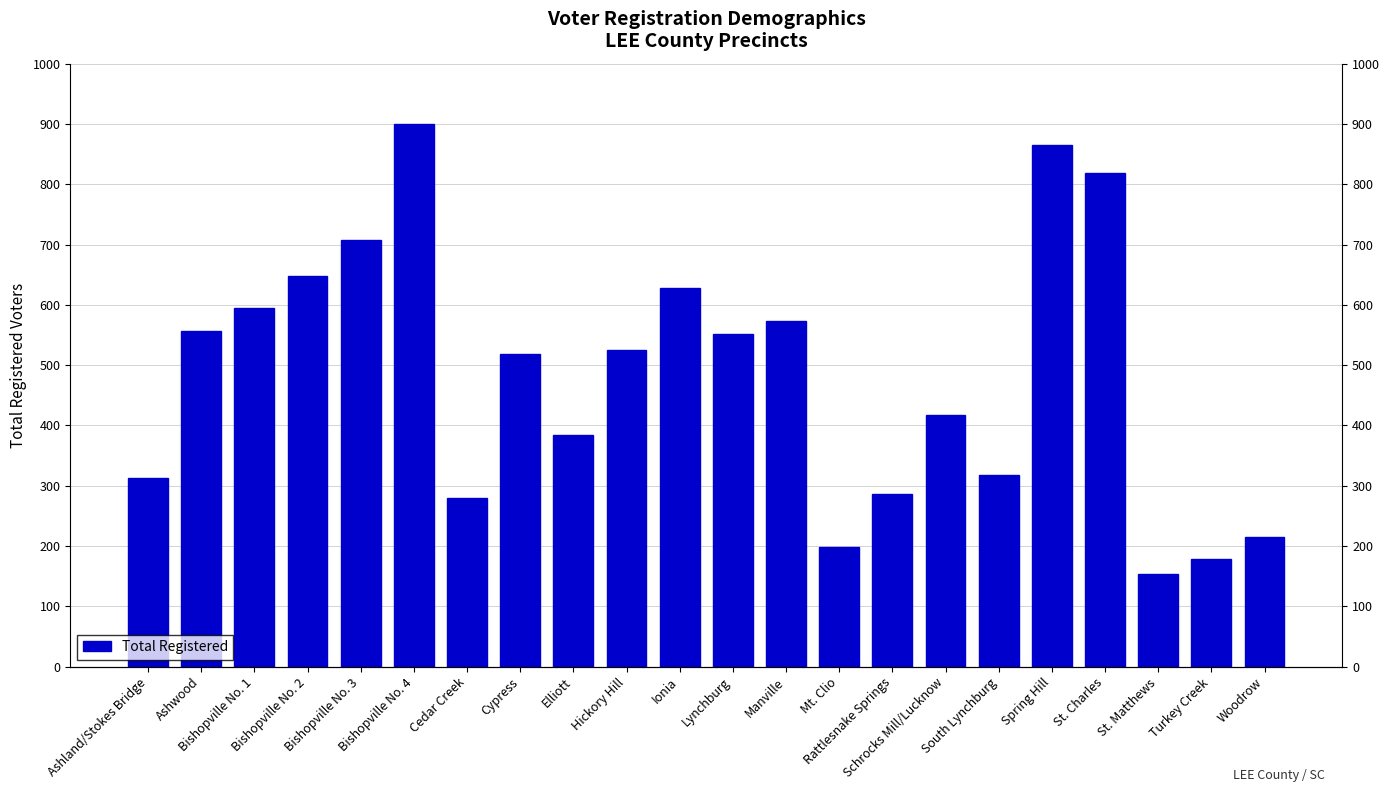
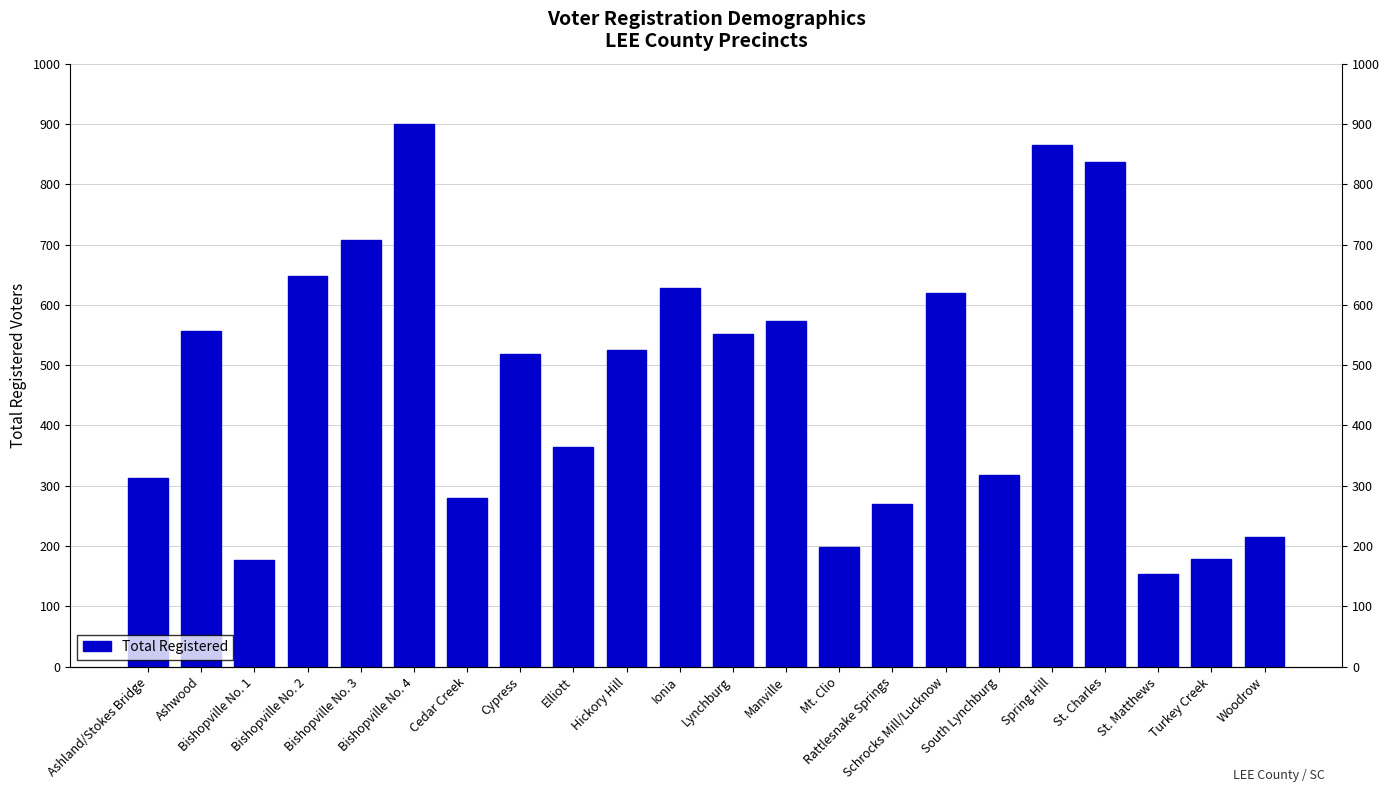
  {
    "Ashland/Stokes Bridge": 310,
    "Ashwood": 560,
-   "Bishopville No. 1": 590,
+   "Bishopville No. 1": 180,
    "Bishopville No. 2": 650,
    "Bishopville No. 3": 710,
    "Bishopville No. 4": 900,
    "Cedar Creek": 280,
    "Cypress": 520,
-   "Elliott": 380,
+   "Elliott": 370,
    "Hickory Hill": 530,
    "Ionia": 630,
    "Lynchburg": 550,
    "Manville": 570,
    "Mt. Clio": 200,
-   "Rattlesnake Springs": 290,
-   "Schrocks Mill/Lucknow": 420,
+   "Rattlesnake Springs": 270,
+   "Schrocks Mill/Lucknow": 620,
    "South Lynchburg": 320,
    "Spring Hill": 870,
-   "St. Charles": 820,
+   "St. Charles": 840,
    "St. Matthews": 150,
    "Turkey Creek": 180,
    "Woodrow": 220
  }
